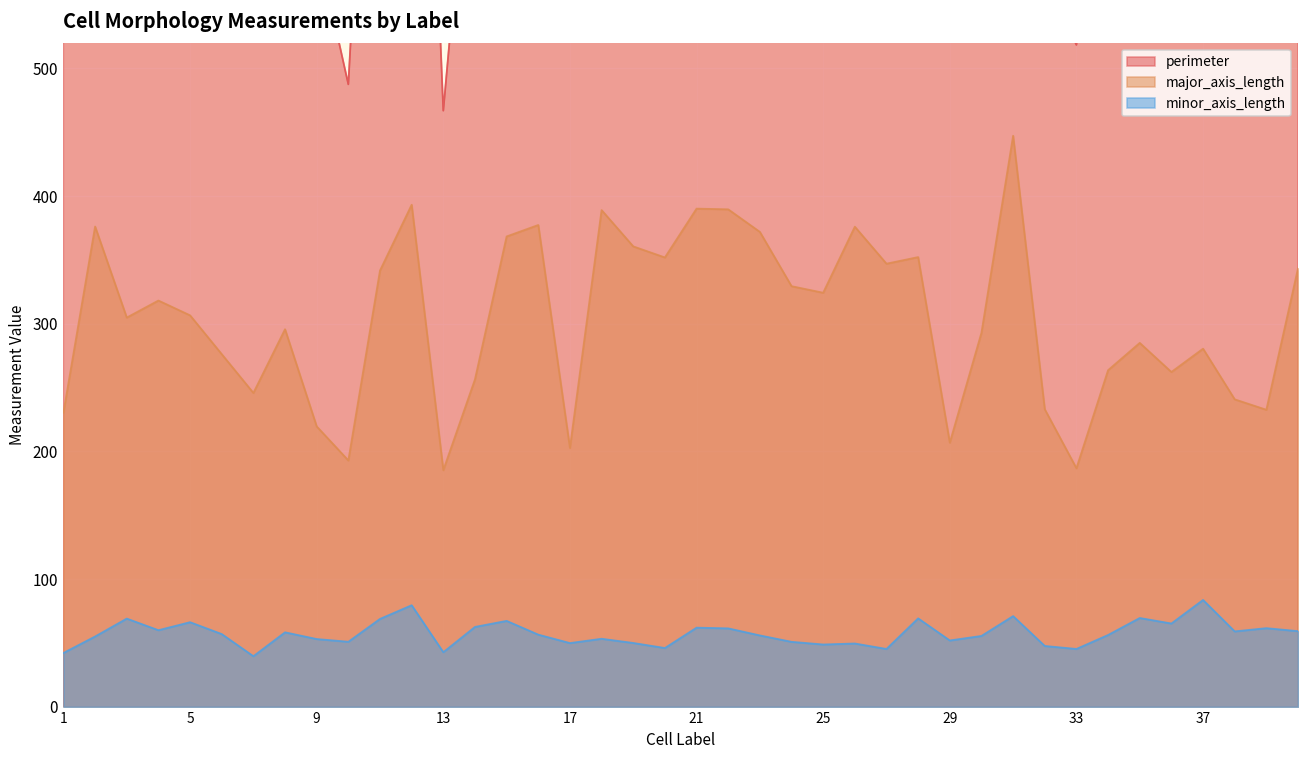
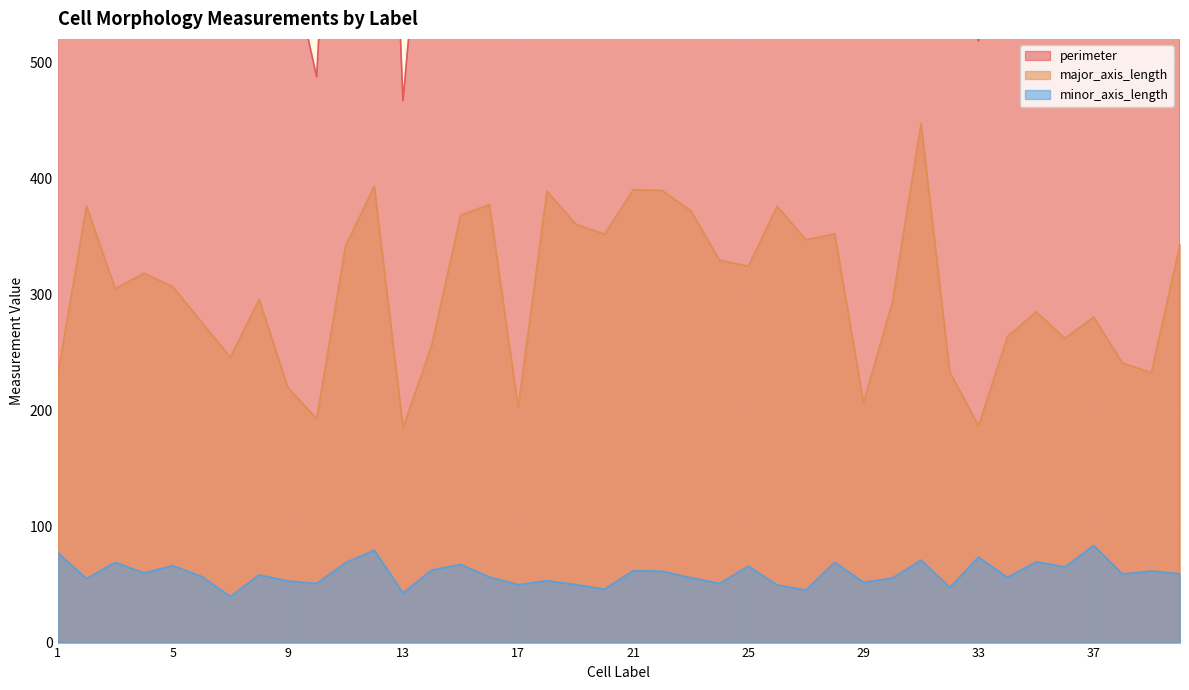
  {
    "minor_axis_length": {
-     "1": 42,
+     "1": 78,
      "5": 66,
      "9": 53,
      "13": 43,
      "17": 50,
      "21": 62,
-     "25": 49,
+     "25": 66,
      "29": 52,
-     "33": 45,
+     "33": 74,
      "37": 84
    }
  }
